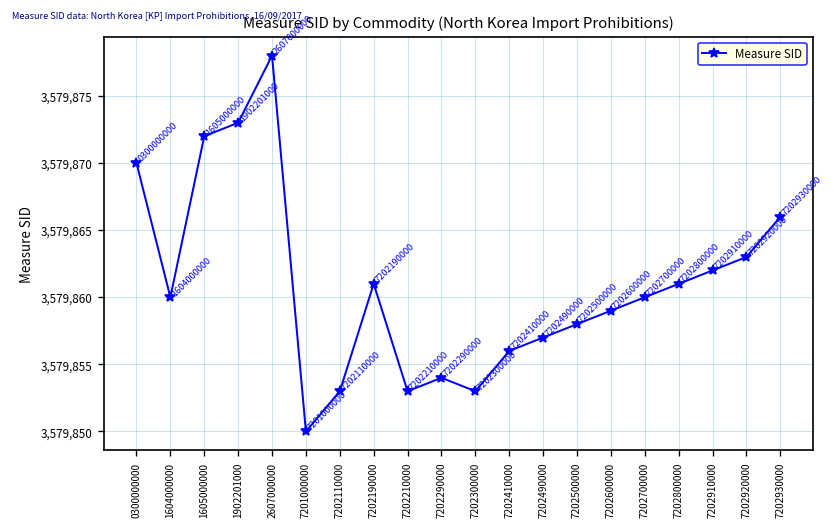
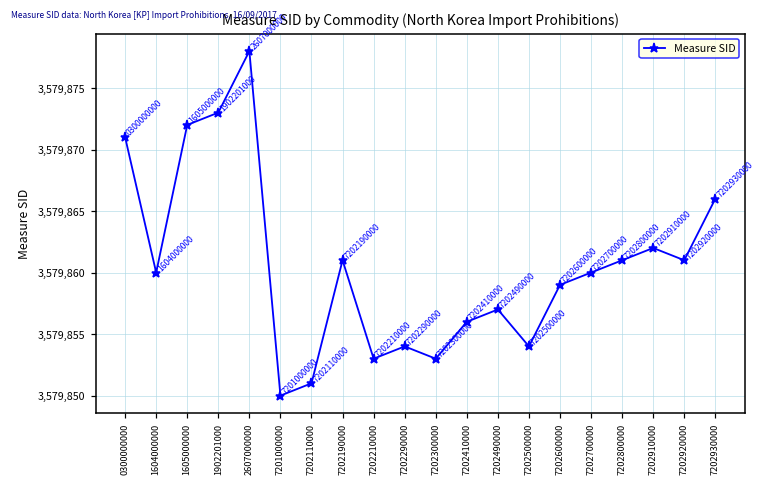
  {
-   "0300000000": "3,579,870",
-   "7202110000": "3,579,853",
-   "7202500000": "3,579,858",
-   "7202920000": "3,579,863"
+   "0300000000": "3,579,871",
+   "7202110000": "3,579,851",
+   "7202500000": "3,579,854",
+   "7202920000": "3,579,861"
  }
